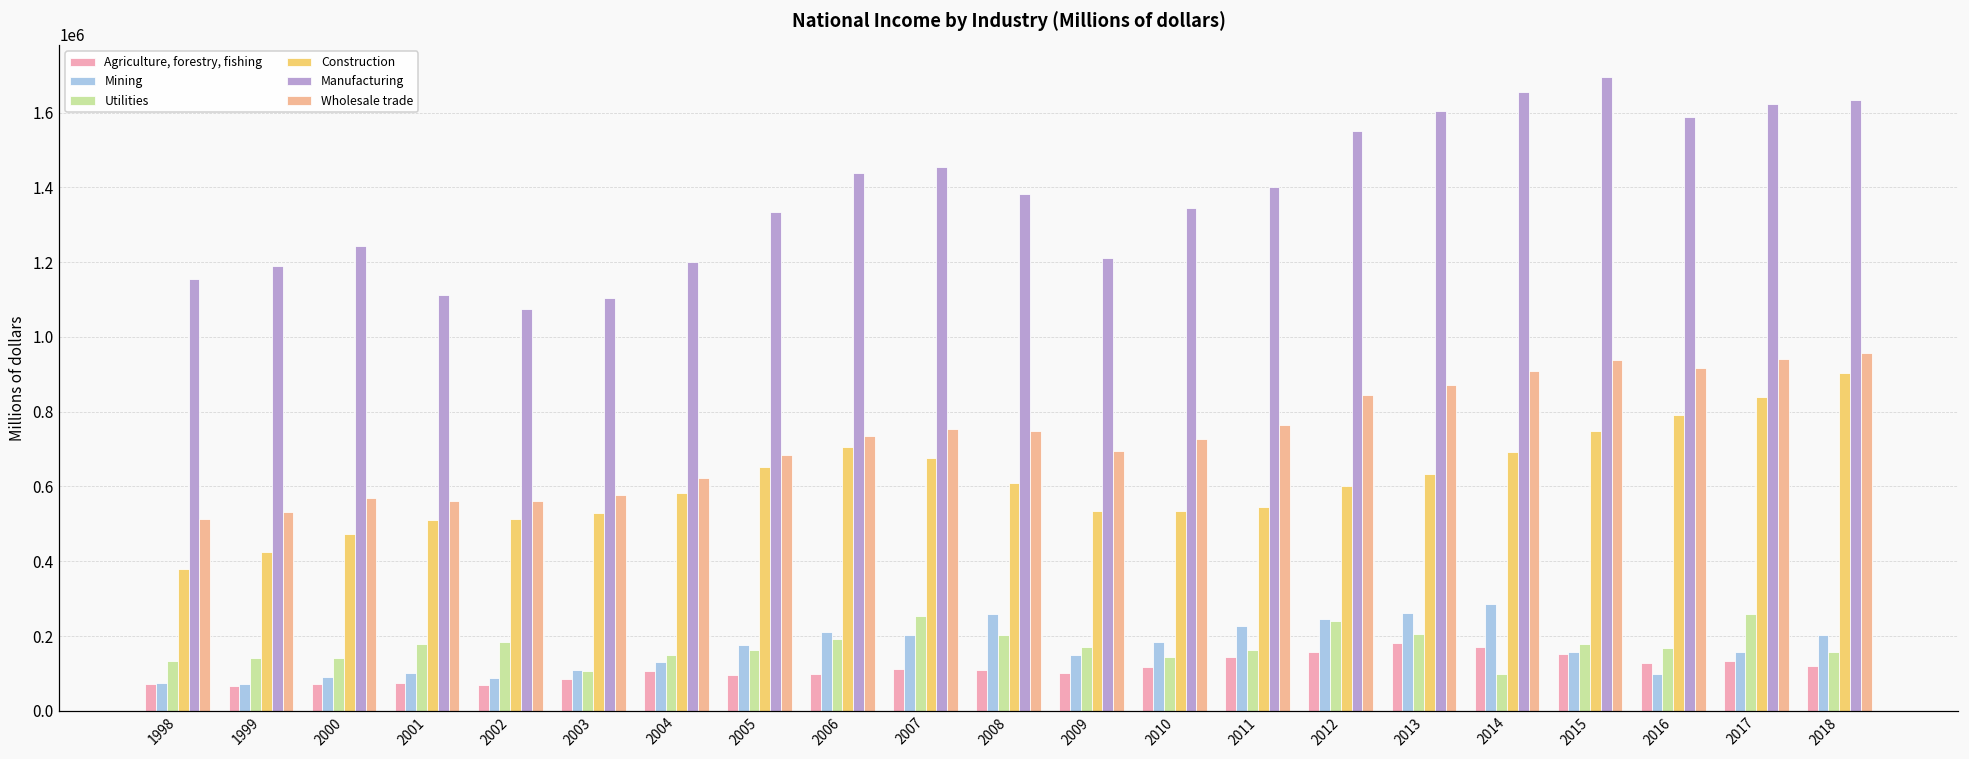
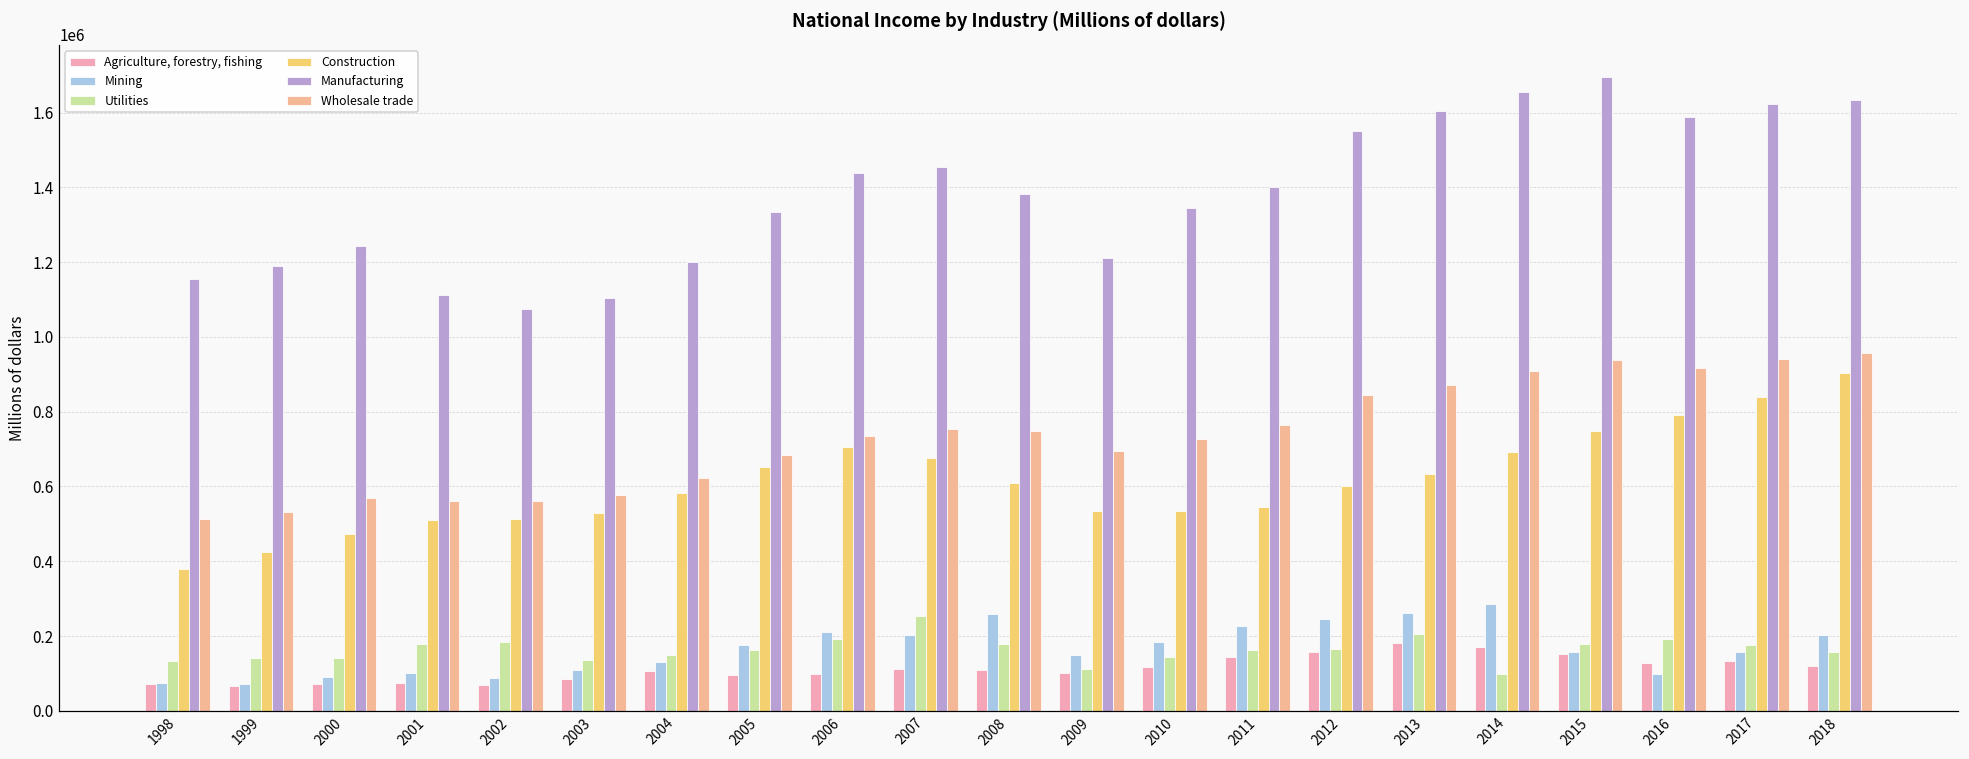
  {
    "Utilities": {
      "1998": 130000,
      "1999": 140000,
      "2000": 140000,
      "2001": 180000,
      "2002": 180000,
-     "2003": 110000,
+     "2003": 130000,
      "2004": 150000,
      "2005": 160000,
      "2006": 190000,
      "2007": 250000,
-     "2008": 200000,
-     "2009": 170000,
+     "2008": 180000,
+     "2009": 110000,
      "2010": 140000,
      "2011": 160000,
-     "2012": 240000,
+     "2012": 160000,
      "2013": 210000,
      "2014": 100000,
      "2015": 180000,
-     "2016": 170000,
-     "2017": 260000,
+     "2016": 190000,
+     "2017": 180000,
      "2018": 160000
    }
  }
